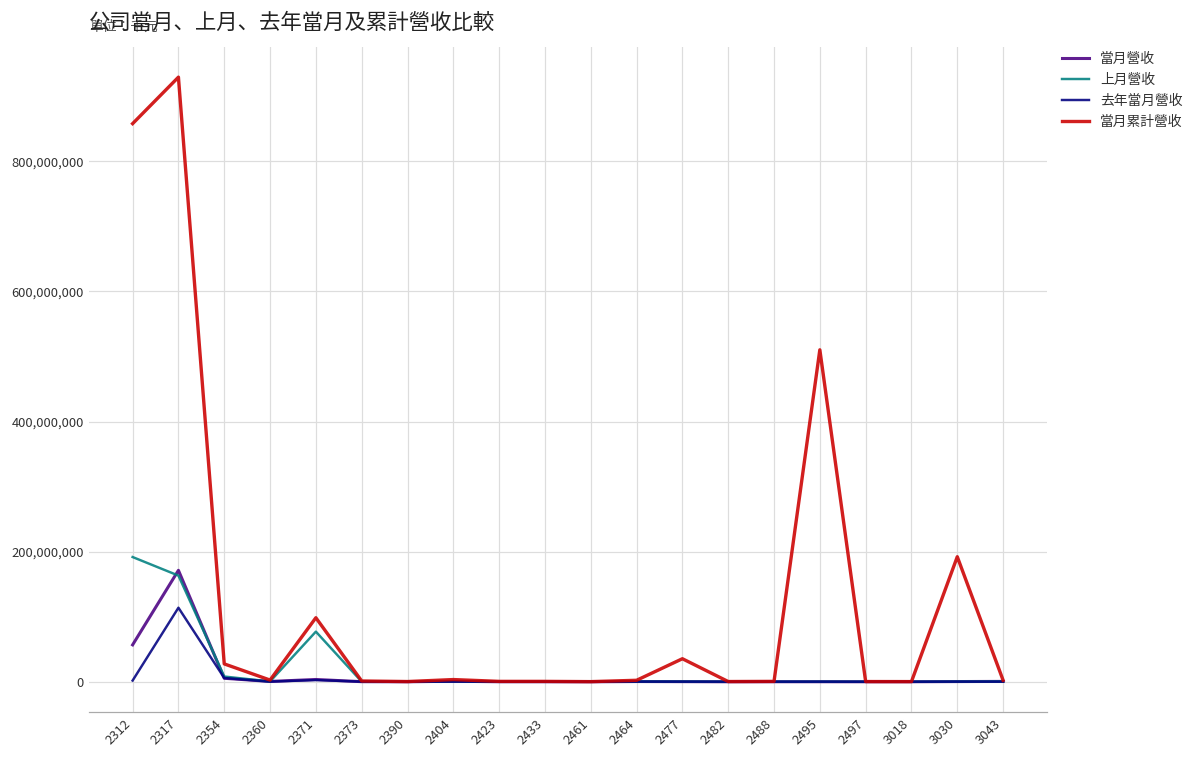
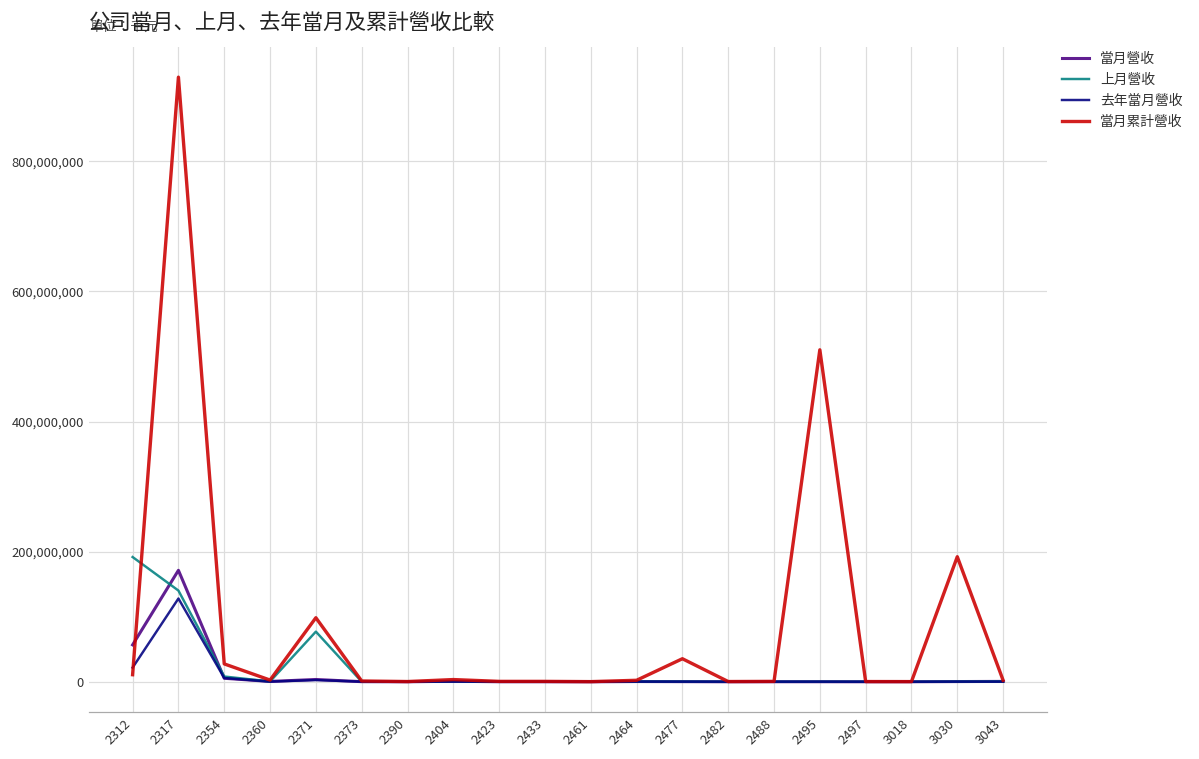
  {
    "當月營收": {
      "2312": "60,000,000",
      "2317": "170,000,000"
    },
    "上月營收": {
      "2312": "190,000,000",
-     "2317": "160,000,000",
+     "2317": "140,000,000",
      "2371": "80,000,000"
    },
    "去年當月營收": {
-     "2312": "0",
-     "2317": "110,000,000"
+     "2312": "20,000,000",
+     "2317": "130,000,000"
    },
    "當月累計營收": {
-     "2312": "860,000,000",
+     "2312": "10,000,000",
      "2317": "930,000,000",
      "2354": "30,000,000",
      "2371": "100,000,000",
      "2477": "40,000,000",
      "2495": "510,000,000",
      "3030": "190,000,000"
    }
  }
